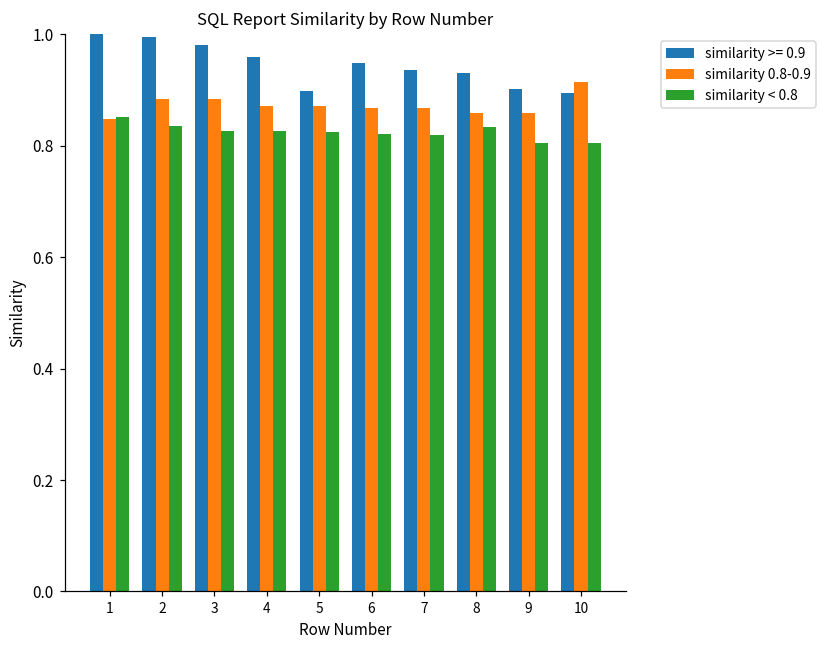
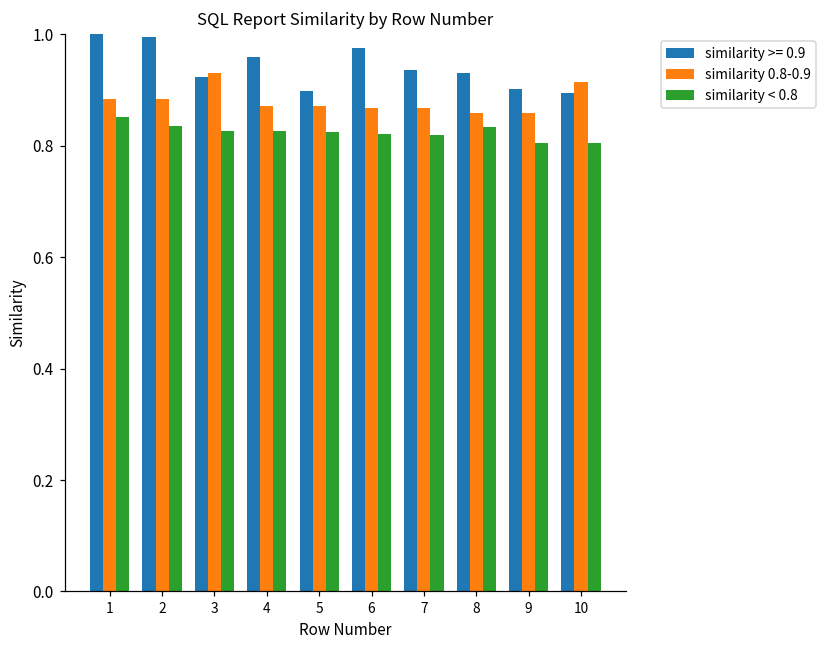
  {
    "similarity >= 0.9": {
      "1": 1.00,
      "2": 1.00,
-     "3": 0.98,
+     "3": 0.92,
      "4": 0.96,
      "5": 0.90,
-     "6": 0.95,
+     "6": 0.98,
      "7": 0.94,
      "8": 0.93,
      "9": 0.90,
      "10": 0.90
    },
    "similarity 0.8-0.9": {
-     "1": 0.85,
+     "1": 0.88,
      "2": 0.88,
-     "3": 0.88,
+     "3": 0.93,
      "4": 0.87,
      "5": 0.87,
      "6": 0.87,
      "7": 0.87,
      "8": 0.86,
      "9": 0.86,
      "10": 0.91
    },
    "similarity < 0.8": {
      "1": 0.85,
      "2": 0.84,
      "3": 0.83,
      "4": 0.83,
      "5": 0.83,
      "6": 0.82,
      "7": 0.82,
      "8": 0.83,
      "9": 0.80,
      "10": 0.80
    }
  }
